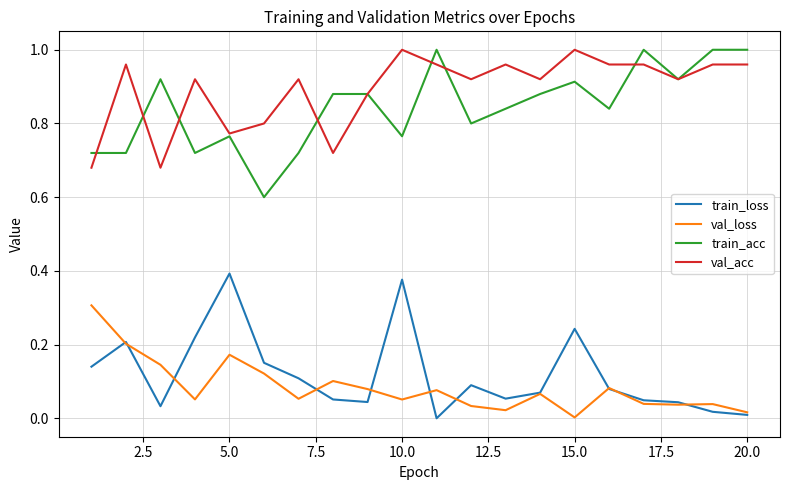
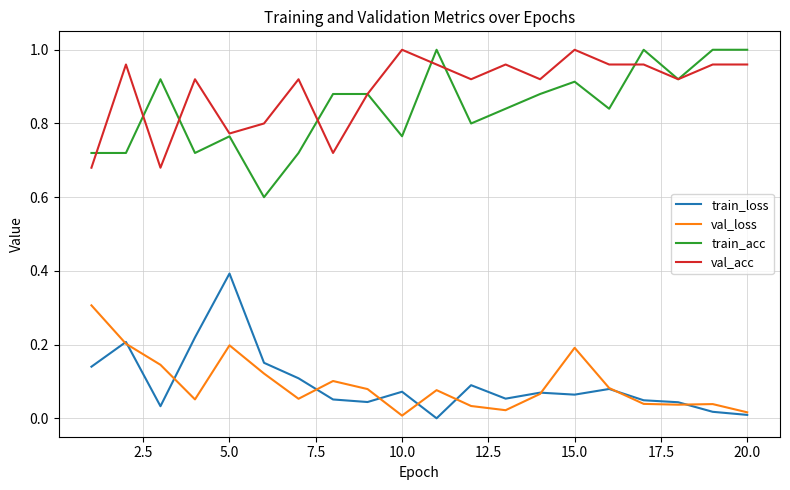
  {
    "train_loss": {
      "5.0": 0.39,
-     "10.0": 0.38,
-     "15.0": 0.24,
+     "10.0": 0.07,
+     "15.0": 0.06,
      "20.0": 0.01
    },
    "val_loss": {
-     "5.0": 0.17,
-     "10.0": 0.05,
-     "15.0": 0.00,
+     "5.0": 0.20,
+     "10.0": 0.01,
+     "15.0": 0.19,
      "20.0": 0.02
    },
    "train_acc": {
      "5.0": 0.77,
      "10.0": 0.77,
      "15.0": 0.91,
      "20.0": 1.00
    },
    "val_acc": {
      "5.0": 0.77,
      "10.0": 1.00,
      "15.0": 1.00,
      "20.0": 0.96
    }
  }
